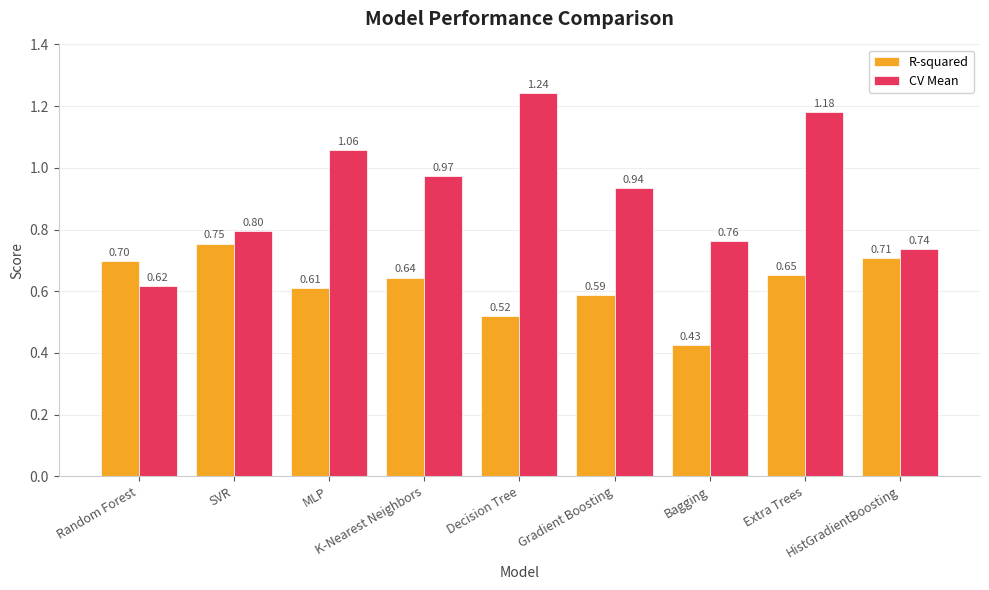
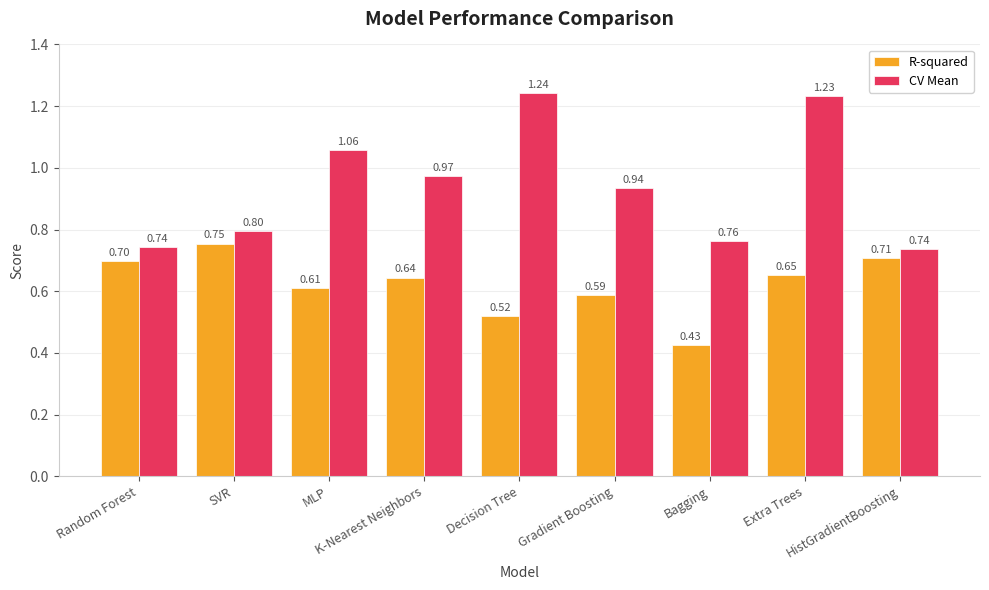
  {
    "R-squared": {
      "Random Forest": 0.70,
      "SVR": 0.75,
      "MLP": 0.61,
      "K-Nearest Neighbors": 0.64,
      "Decision Tree": 0.52,
      "Gradient Boosting": 0.59,
      "Bagging": 0.43,
      "Extra Trees": 0.65,
      "HistGradientBoosting": 0.71
    },
    "CV Mean": {
-     "Random Forest": 0.62,
+     "Random Forest": 0.74,
      "SVR": 0.80,
      "MLP": 1.06,
      "K-Nearest Neighbors": 0.97,
      "Decision Tree": 1.24,
      "Gradient Boosting": 0.94,
      "Bagging": 0.76,
-     "Extra Trees": 1.18,
+     "Extra Trees": 1.23,
      "HistGradientBoosting": 0.74
    }
  }
